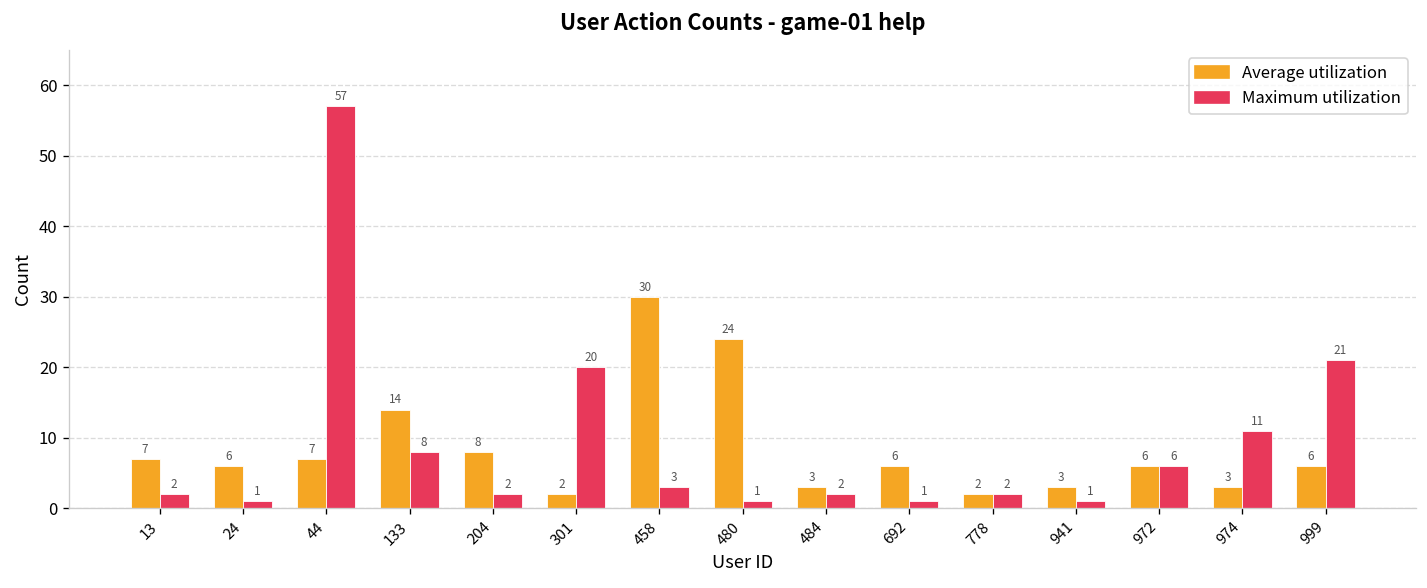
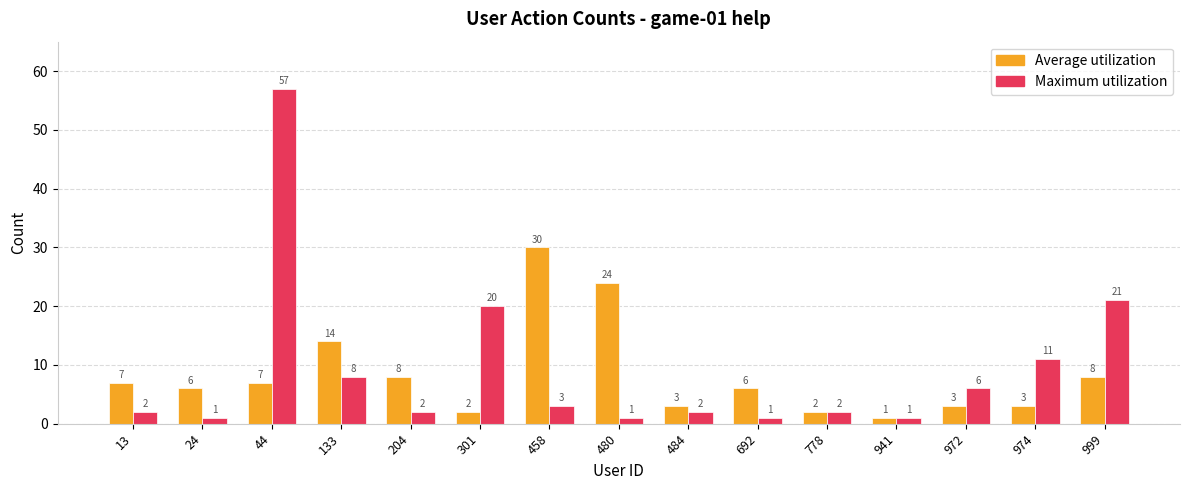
  {
    "Average utilization": {
      "13": 7,
      "24": 6,
      "44": 7,
      "133": 14,
      "204": 8,
      "301": 2,
      "458": 30,
      "480": 24,
      "484": 3,
      "692": 6,
      "778": 2,
-     "941": 3,
-     "972": 6,
+     "941": 1,
+     "972": 3,
      "974": 3,
-     "999": 6
+     "999": 8
    },
    "Maximum utilization": {
      "13": 2,
      "24": 1,
      "44": 57,
      "133": 8,
      "204": 2,
      "301": 20,
      "458": 3,
      "480": 1,
      "484": 2,
      "692": 1,
      "778": 2,
      "941": 1,
      "972": 6,
      "974": 11,
      "999": 21
    }
  }
